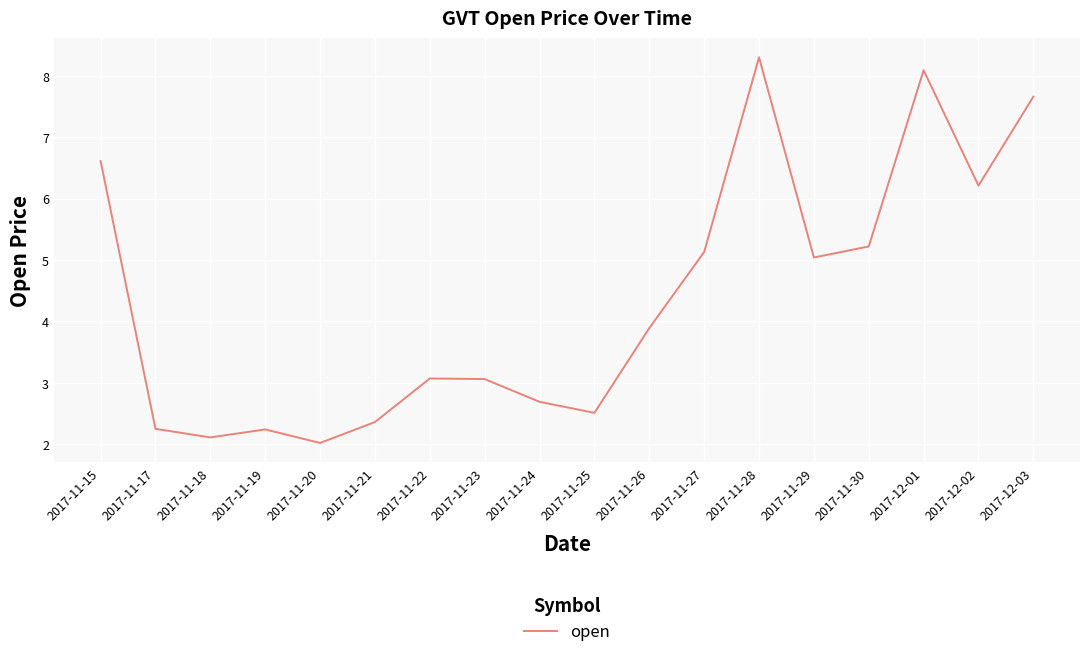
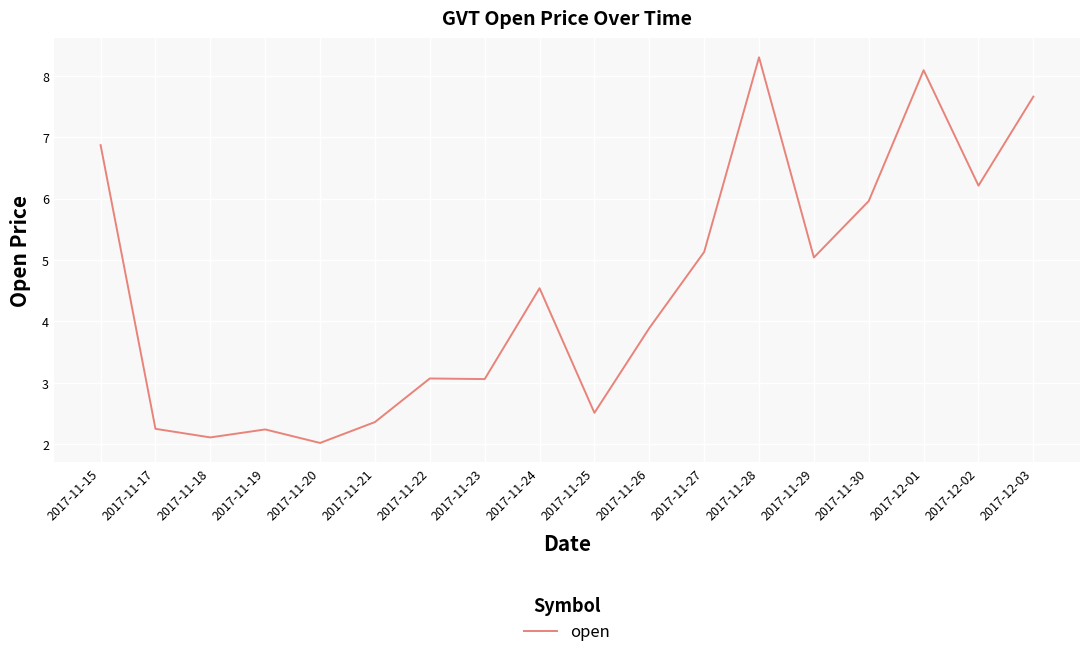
  {
-   "2017-11-15": 6.6,
+   "2017-11-15": 6.9,
    "2017-11-17": 2.3,
    "2017-11-18": 2.1,
    "2017-11-19": 2.2,
    "2017-11-20": 2.0,
    "2017-11-21": 2.4,
    "2017-11-22": 3.1,
    "2017-11-23": 3.1,
-   "2017-11-24": 2.7,
+   "2017-11-24": 4.5,
    "2017-11-25": 2.5,
    "2017-11-26": 3.9,
    "2017-11-27": 5.1,
    "2017-11-28": 8.3,
    "2017-11-29": 5.0,
-   "2017-11-30": 5.2,
+   "2017-11-30": 6.0,
    "2017-12-01": 8.1,
    "2017-12-02": 6.2,
    "2017-12-03": 7.7
  }
